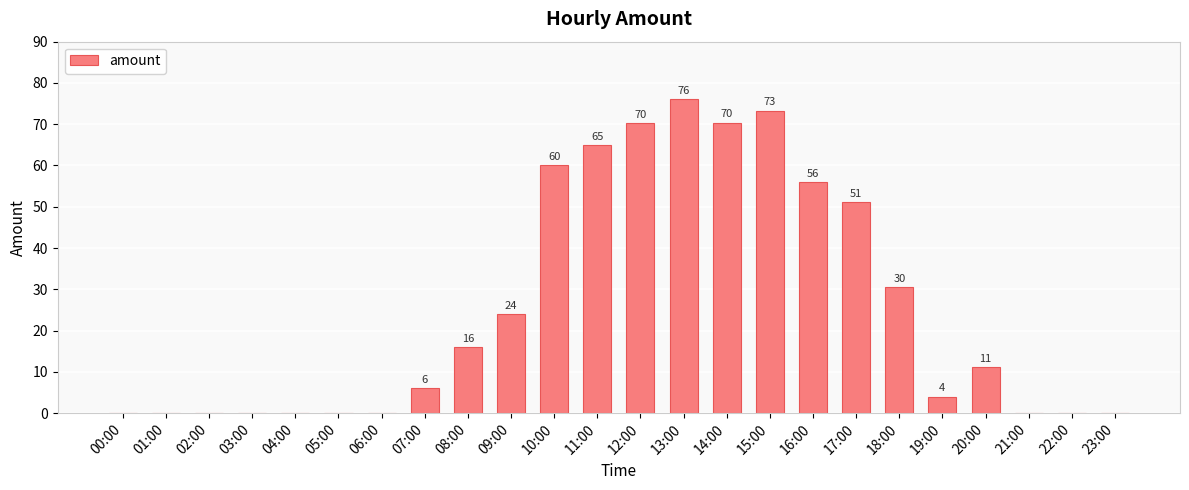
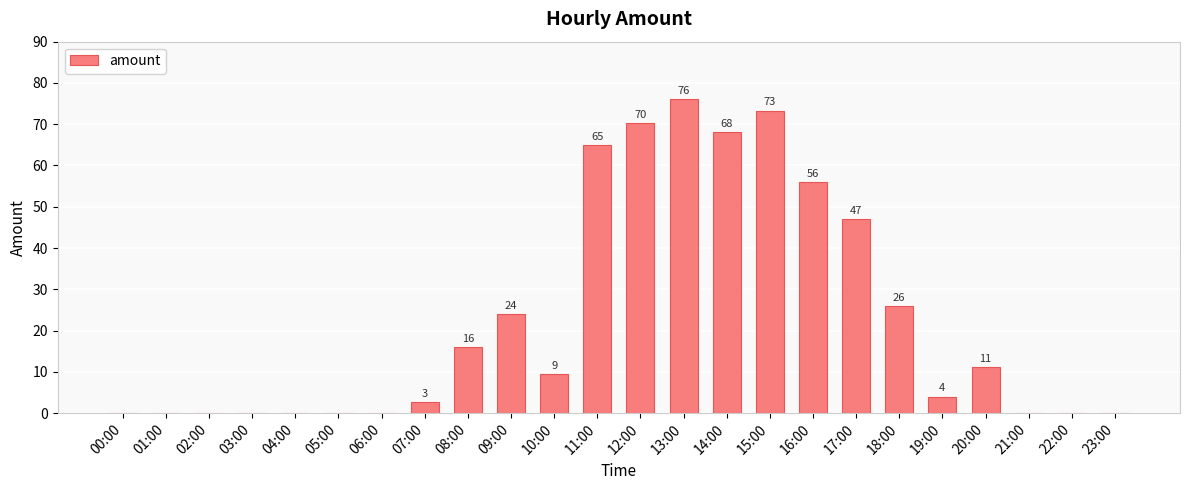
  {
-   "07:00": 6,
+   "07:00": 3,
    "08:00": 16,
    "09:00": 24,
-   "10:00": 60,
+   "10:00": 9,
    "11:00": 65,
    "12:00": 70,
    "13:00": 76,
-   "14:00": 70,
+   "14:00": 68,
    "15:00": 73,
    "16:00": 56,
-   "17:00": 51,
-   "18:00": 30,
+   "17:00": 47,
+   "18:00": 26,
    "19:00": 4,
    "20:00": 11
  }
